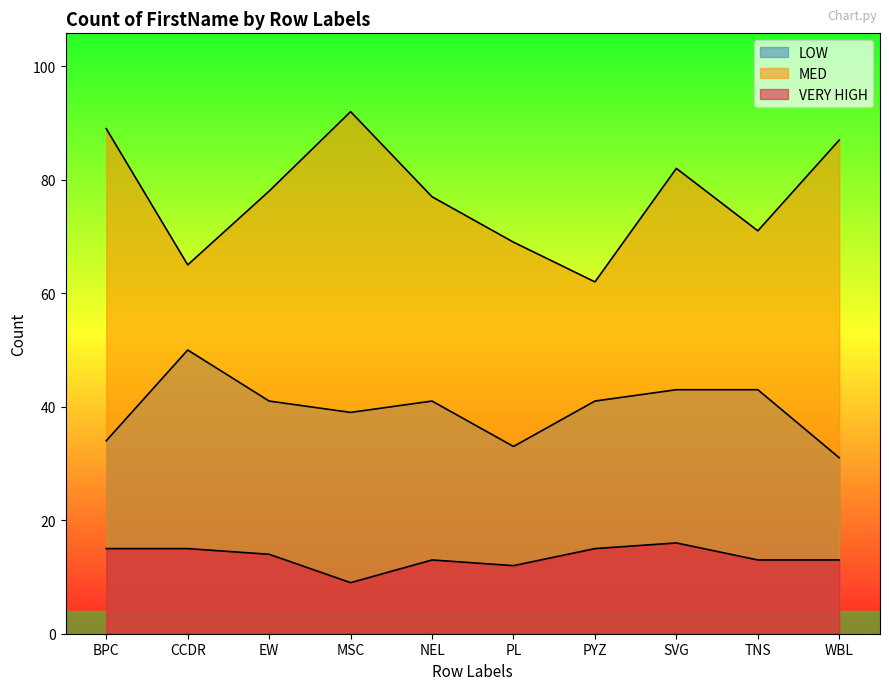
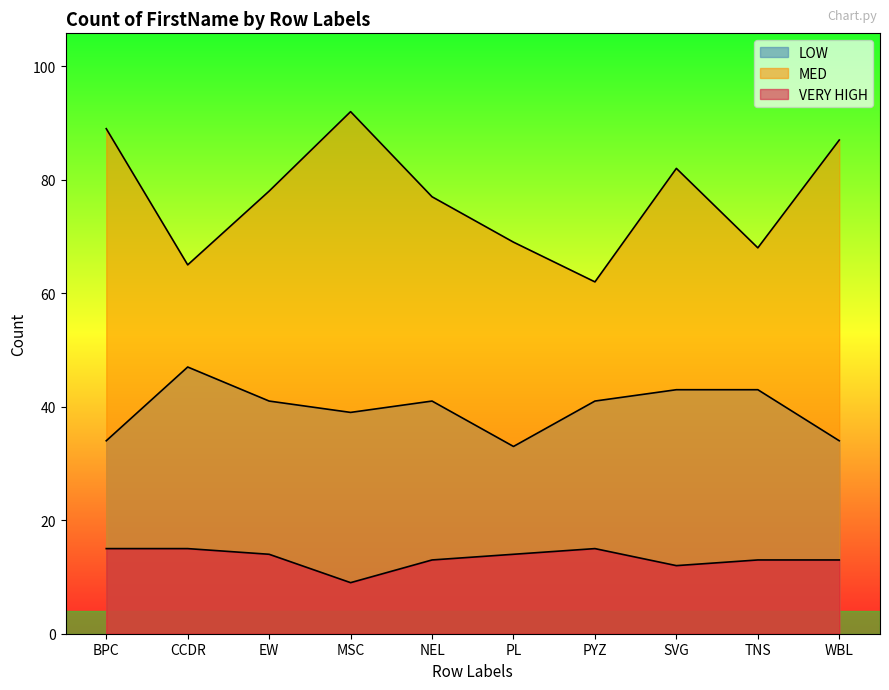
  {
    "LOW": {
      "BPC": 34,
-     "CCDR": 50,
+     "CCDR": 47,
      "EW": 41,
      "MSC": 39,
      "NEL": 41,
      "PL": 33,
      "PYZ": 41,
      "SVG": 43,
      "TNS": 43,
-     "WBL": 31
+     "WBL": 34
    },
    "MED": {
      "BPC": 89,
      "CCDR": 65,
      "EW": 78,
      "MSC": 92,
      "NEL": 77,
      "PL": 69,
      "PYZ": 62,
      "SVG": 82,
-     "TNS": 71,
+     "TNS": 68,
      "WBL": 87
    },
    "VERY HIGH": {
      "BPC": 15,
      "CCDR": 15,
      "EW": 14,
      "MSC": 9,
      "NEL": 13,
-     "PL": 12,
+     "PL": 14,
      "PYZ": 15,
-     "SVG": 16,
+     "SVG": 12,
      "TNS": 13,
      "WBL": 13
    }
  }
